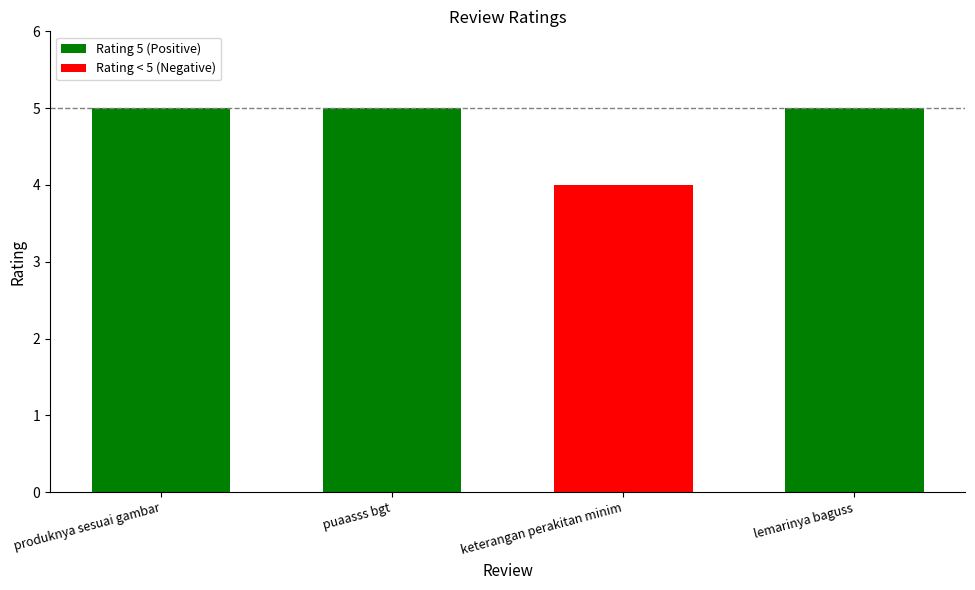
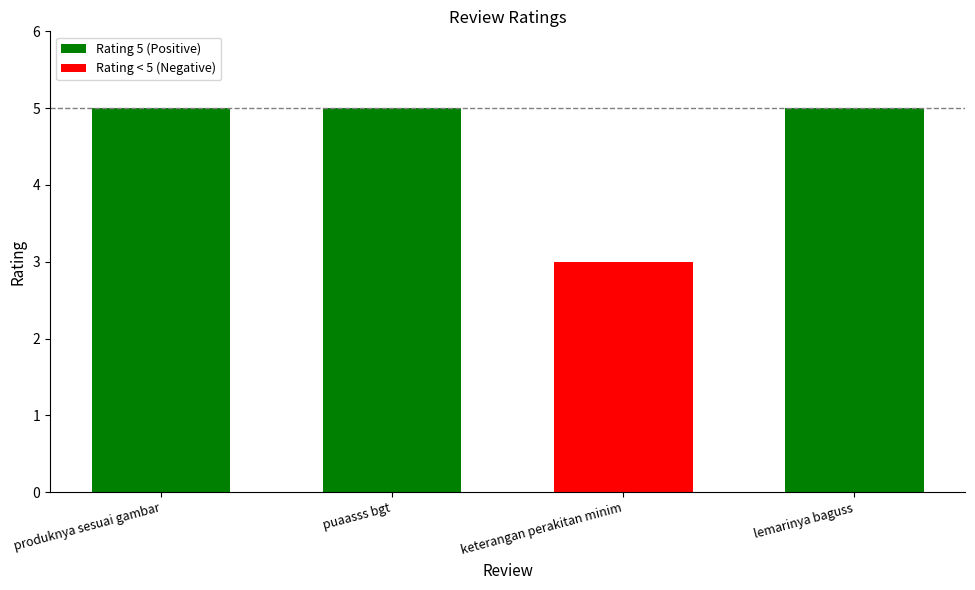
  {
    "produknya sesuai gambar": 5,
    "puaasss bgt": 5,
-   "keterangan perakitan minim": 4,
+   "keterangan perakitan minim": 3,
    "lemarinya baguss": 5
  }
